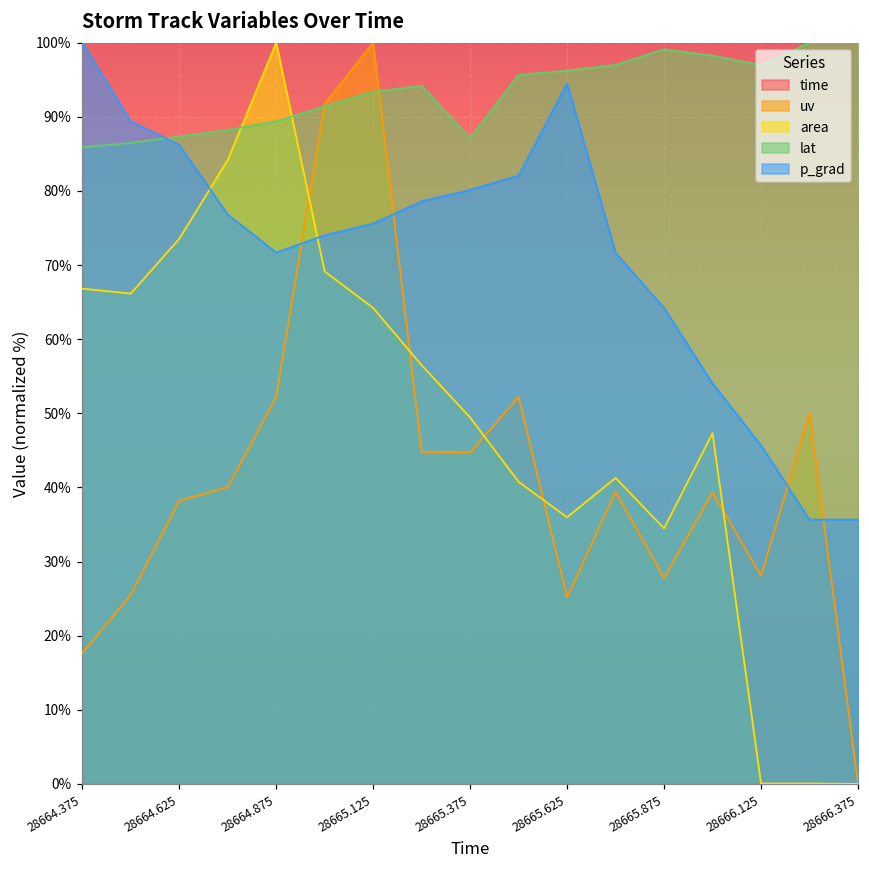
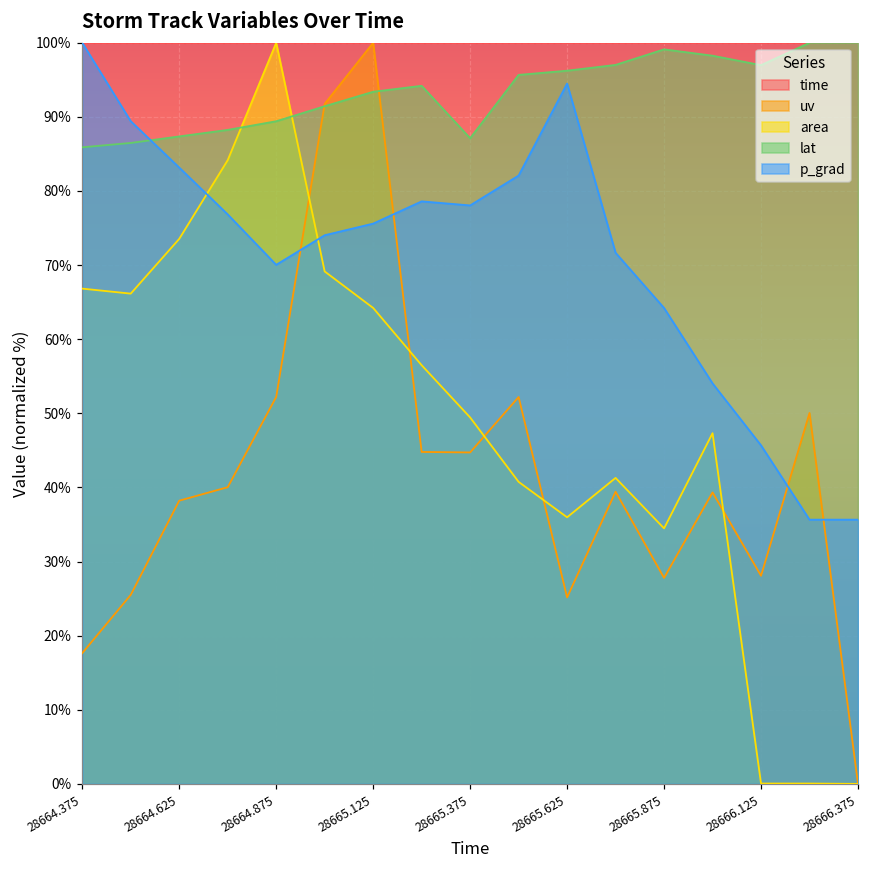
  {
    "time": {
      "28664.625": "100%",
      "28665.375": "100%",
      "28665.625": "100%",
      "28665.875": "100%",
      "28666.125": "100%"
    },
    "lat": {
      "28664.375": "86%",
      "28664.625": "87%",
      "28664.875": "89%",
      "28665.125": "93%",
      "28665.375": "87%",
      "28665.625": "96%",
      "28665.875": "99%"
    },
    "p_grad": {
-     "28664.625": "86%",
-     "28664.875": "72%",
+     "28664.625": "83%",
+     "28664.875": "70%",
      "28665.125": "76%",
-     "28665.375": "80%",
+     "28665.375": "78%",
      "28665.625": "94%",
      "28665.875": "64%",
      "28666.125": "46%",
      "28666.375": "36%"
    }
  }
